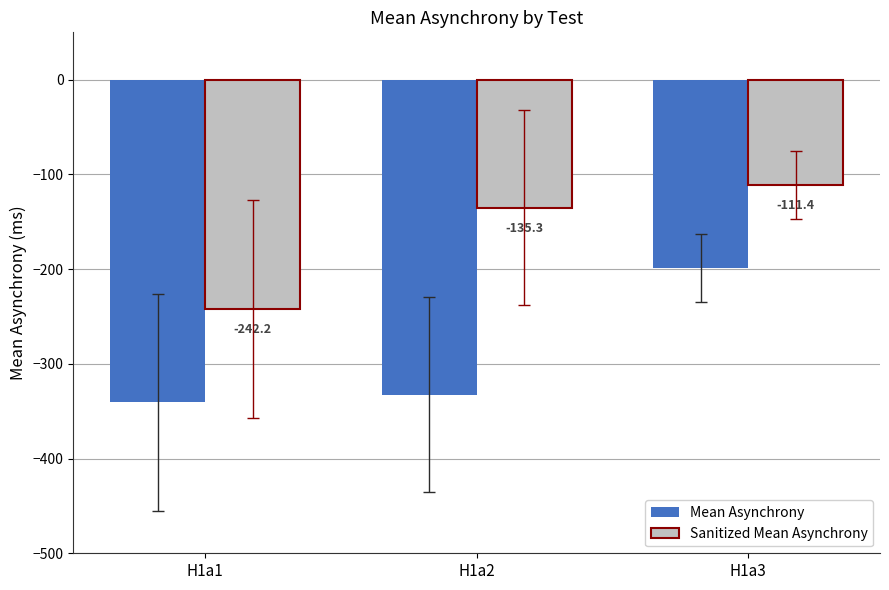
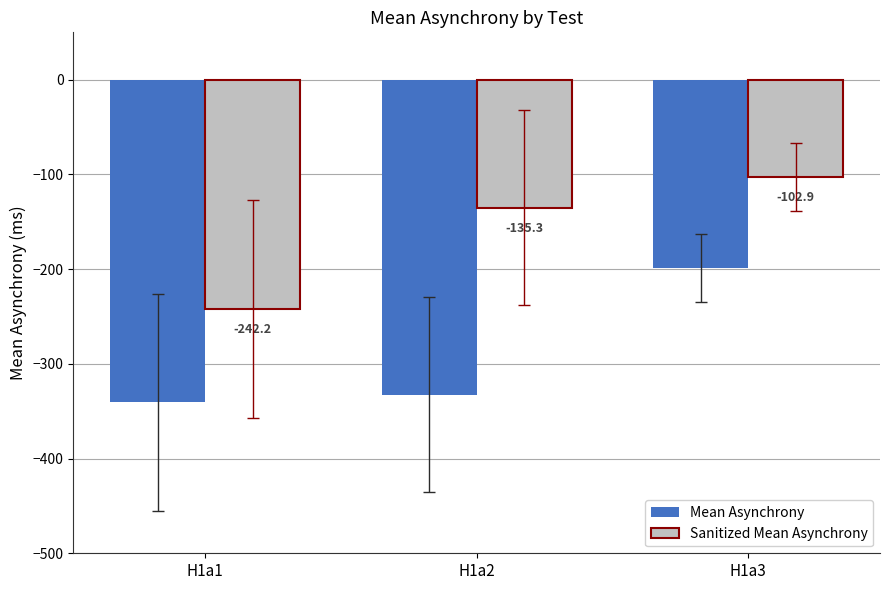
  {
    "Sanitized Mean Asynchrony": {
      "H1a1": -242.2,
      "H1a2": -135.3,
-     "H1a3": -111.4
+     "H1a3": -102.9
    }
  }
